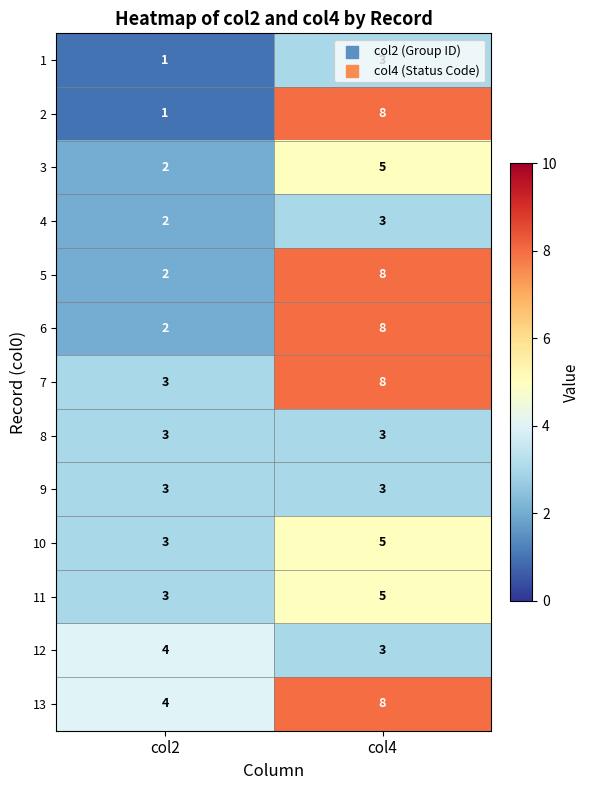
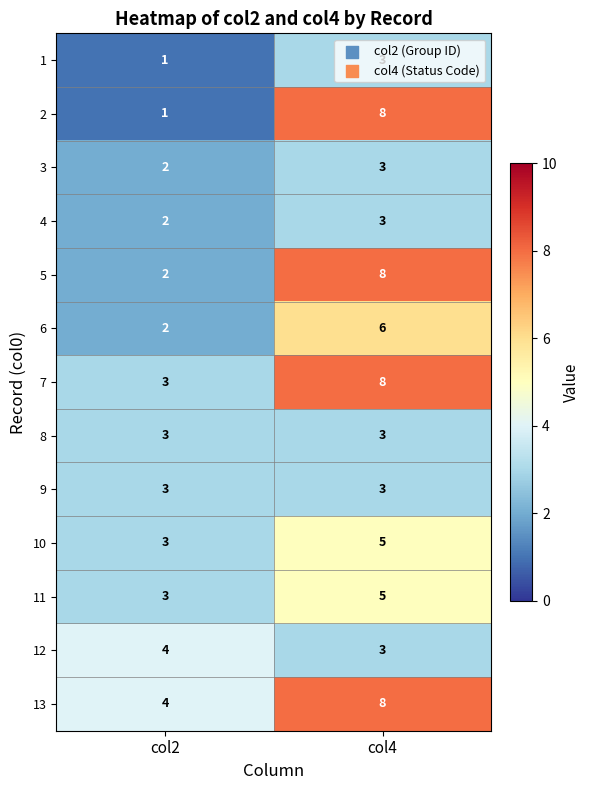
  {
    "1": {
      "col2": 1
    },
    "2": {
      "col2": 1,
      "col4": 8
    },
    "3": {
      "col2": 2,
-     "col4": 5
+     "col4": 3
    },
    "4": {
      "col2": 2,
      "col4": 3
    },
    "5": {
      "col2": 2,
      "col4": 8
    },
    "6": {
      "col2": 2,
-     "col4": 8
+     "col4": 6
    },
    "7": {
      "col2": 3,
      "col4": 8
    },
    "8": {
      "col2": 3,
      "col4": 3
    },
    "9": {
      "col2": 3,
      "col4": 3
    },
    "10": {
      "col2": 3,
      "col4": 5
    },
    "11": {
      "col2": 3,
      "col4": 5
    },
    "12": {
      "col2": 4,
      "col4": 3
    },
    "13": {
      "col2": 4,
      "col4": 8
    }
  }
